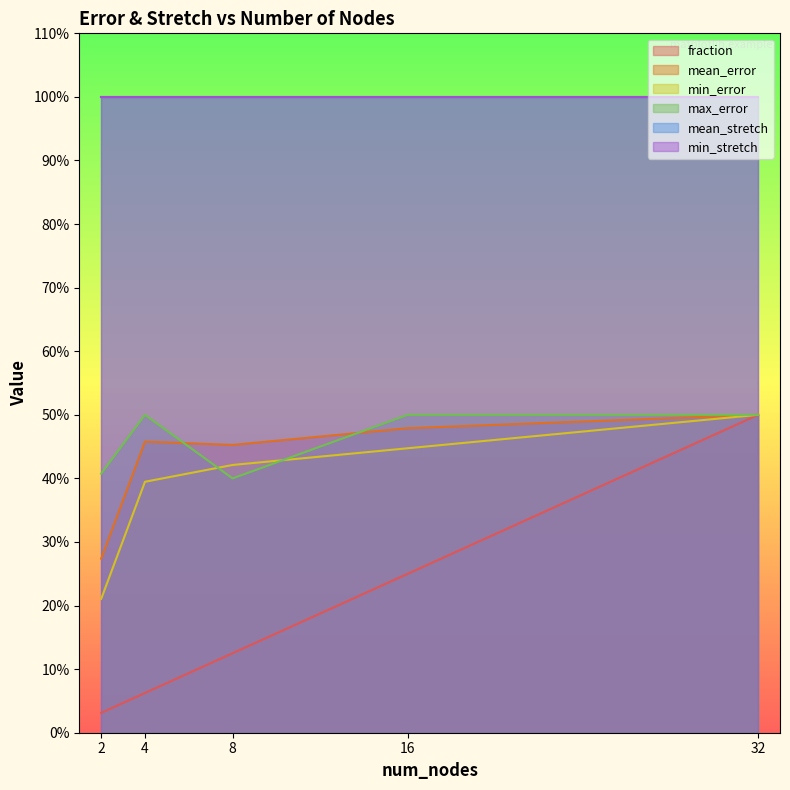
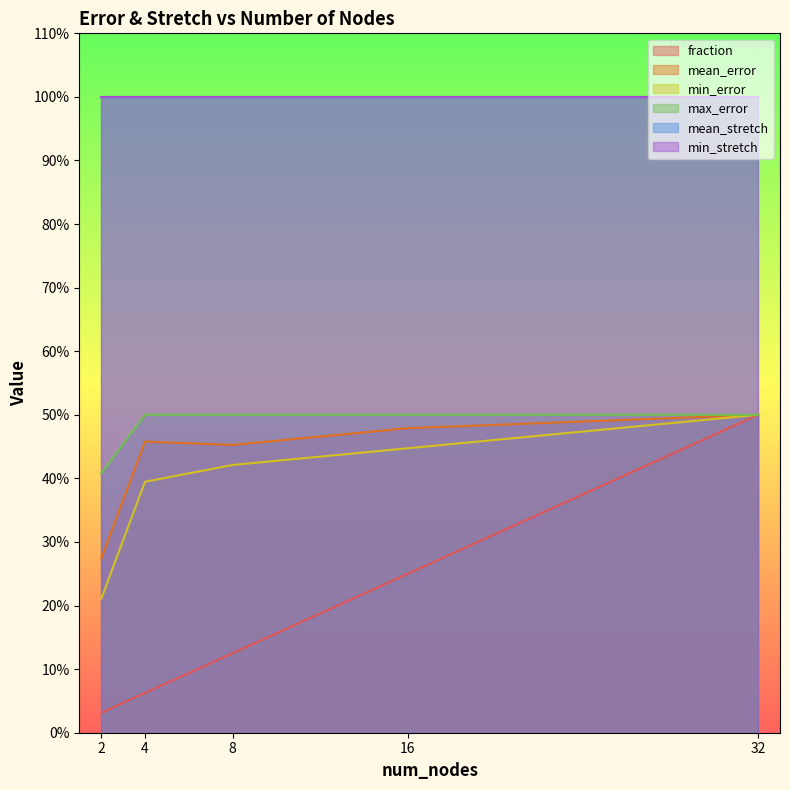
  {
    "max_error": {
      "2": "41%",
      "4": "50%",
-     "8": "40%",
+     "8": "50%",
      "16": "50%"
    },
    "min_stretch": {
      "2": "100%",
      "4": "100%",
      "8": "100%",
      "16": "100%"
    }
  }
